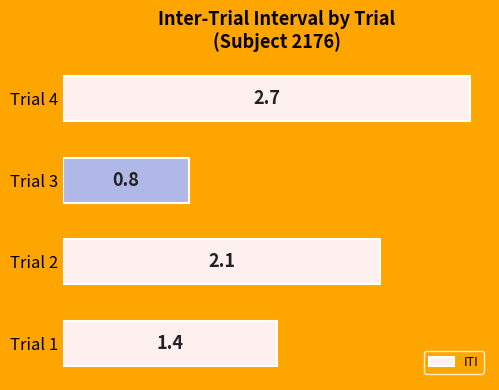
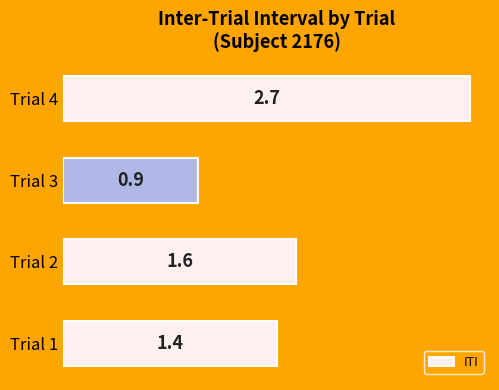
  {
    "Trial 4": 2.7,
-   "Trial 3": 0.8,
-   "Trial 2": 2.1,
+   "Trial 3": 0.9,
+   "Trial 2": 1.6,
    "Trial 1": 1.4
  }
